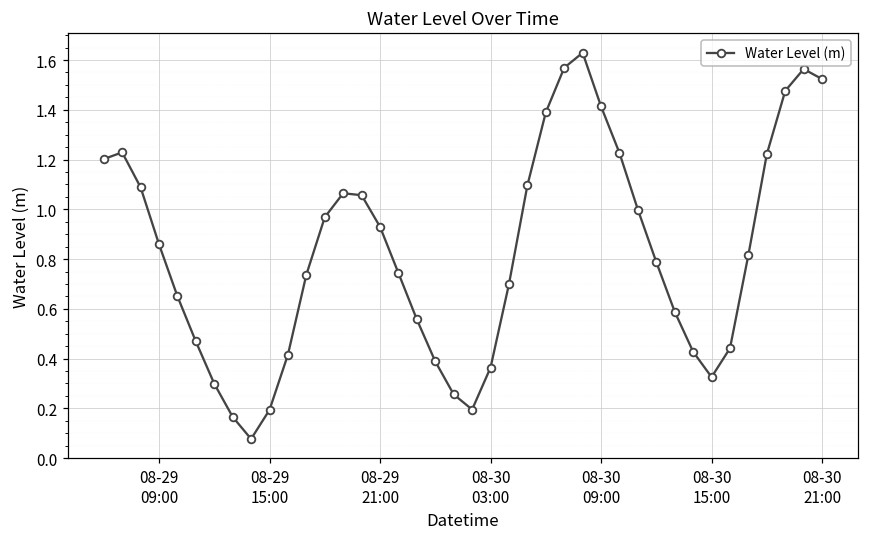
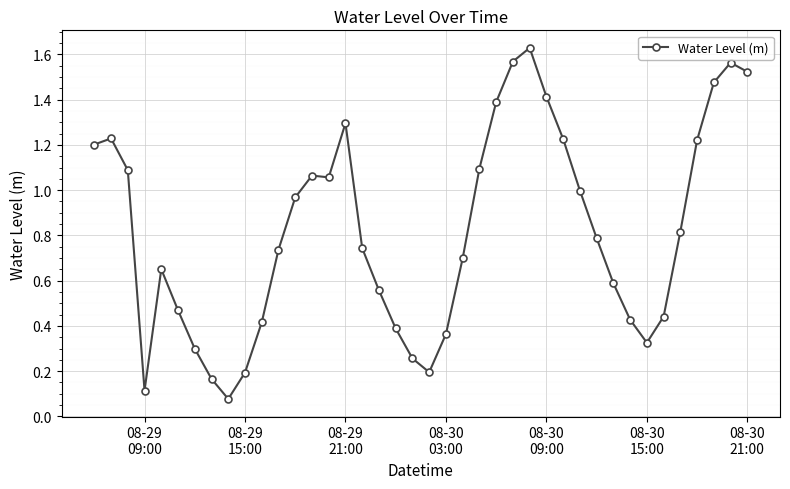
  {
-   "08-29 09:00": 0.86,
+   "08-29 09:00": 0.11,
    "08-29 15:00": 0.19,
-   "08-29 21:00": 0.93,
+   "08-29 21:00": 1.30,
    "08-30 03:00": 0.36,
    "08-30 09:00": 1.41,
    "08-30 15:00": 0.33,
    "08-30 21:00": 1.52
  }
